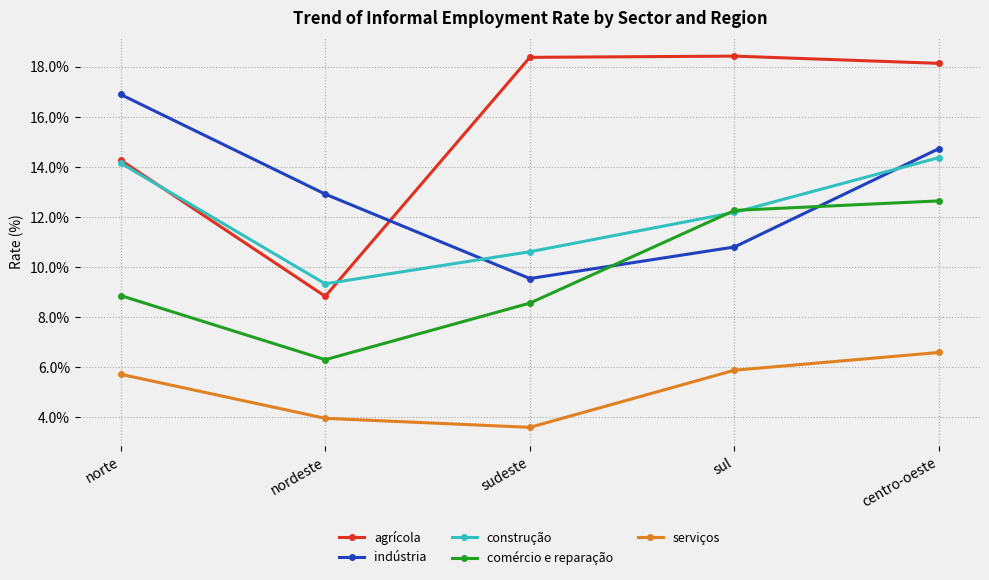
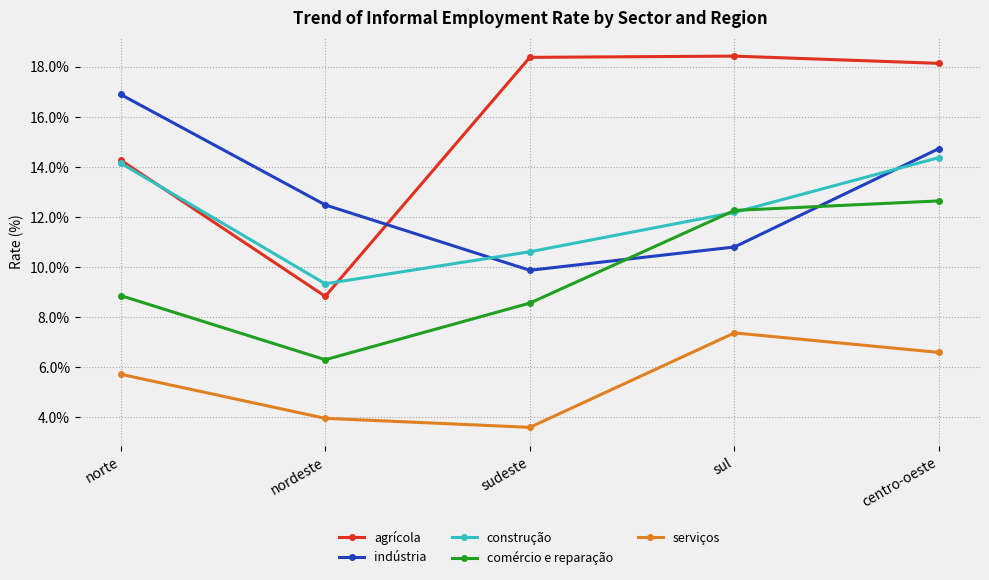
  {
    "agrícola": {
      "norte": "14.3%",
      "nordeste": "8.8%",
      "sudeste": "18.4%",
      "sul": "18.4%",
      "centro-oeste": "18.1%"
    },
    "indústria": {
      "norte": "16.9%",
-     "nordeste": "12.9%",
-     "sudeste": "9.5%",
+     "nordeste": "12.5%",
+     "sudeste": "9.9%",
      "sul": "10.8%",
      "centro-oeste": "14.7%"
    },
    "construção": {
      "norte": "14.2%",
      "nordeste": "9.3%",
      "sudeste": "10.6%",
      "centro-oeste": "14.4%"
    },
    "comércio e reparação": {
      "norte": "8.9%",
      "nordeste": "6.3%",
      "sudeste": "8.6%",
      "centro-oeste": "12.6%"
    },
    "serviços": {
      "norte": "5.7%",
      "nordeste": "4.0%",
      "sudeste": "3.6%",
-     "sul": "5.9%",
+     "sul": "7.4%",
      "centro-oeste": "6.6%"
    }
  }
